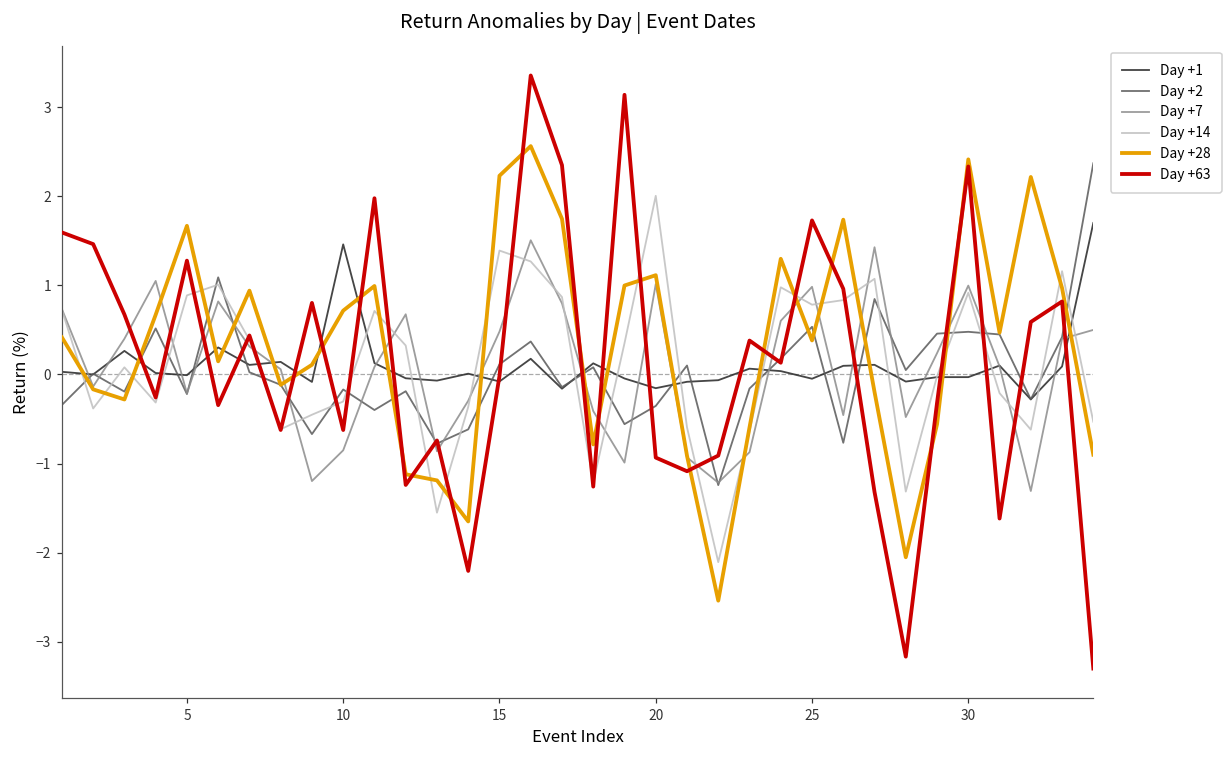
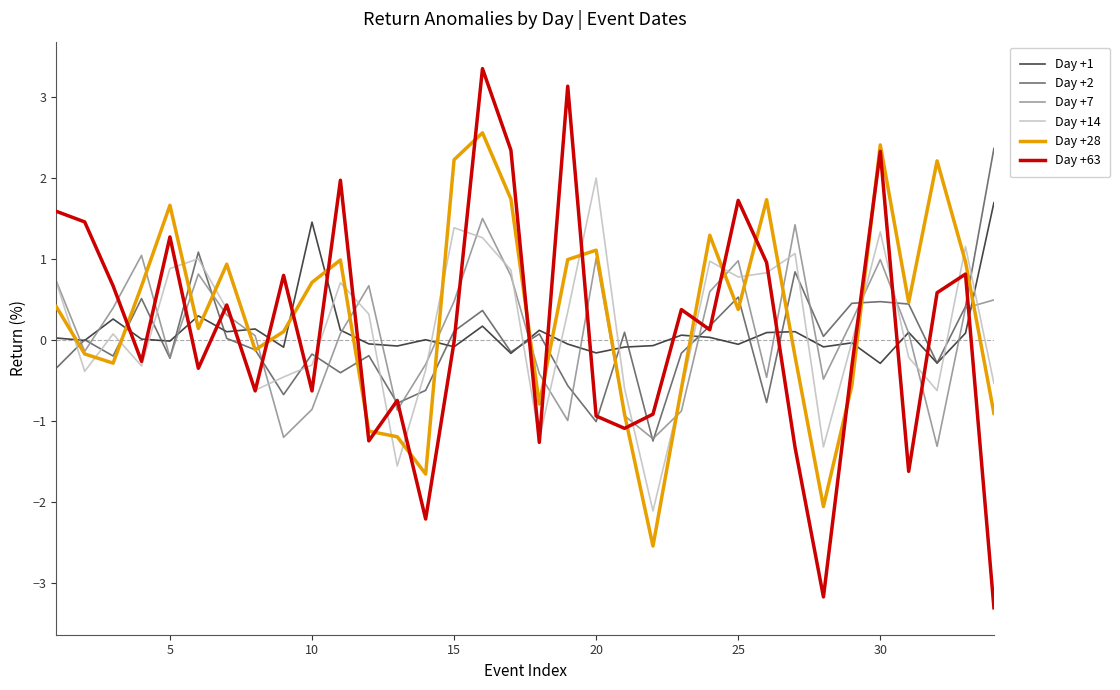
  {
    "Day +1": {
      "5": 0.0,
      "10": 1.5,
      "15": -0.1,
      "20": -0.2,
      "25": 0.0,
-     "30": 0.0
+     "30": -0.3
    },
    "Day +2": {
      "10": -0.2,
      "15": 0.1,
-     "20": -0.4,
+     "20": -1.0,
      "25": 0.5,
      "30": 0.5
    },
    "Day +7": {
      "10": -0.9,
      "15": 0.5,
      "20": 1.0,
      "25": 1.0,
      "30": 1.0
    },
    "Day +14": {
      "5": 0.9,
      "10": -0.3,
      "15": 1.4,
      "20": 2.0,
      "25": 0.8,
-     "30": 0.9
+     "30": 1.3
    },
    "Day +28": {
      "5": 1.7,
      "10": 0.7,
      "15": 2.2,
      "20": 1.1,
      "25": 0.4,
      "30": 2.4
    },
    "Day +63": {
      "5": 1.3,
      "10": -0.6,
      "15": 0.0,
      "20": -0.9,
      "25": 1.7,
      "30": 2.3
    }
  }
